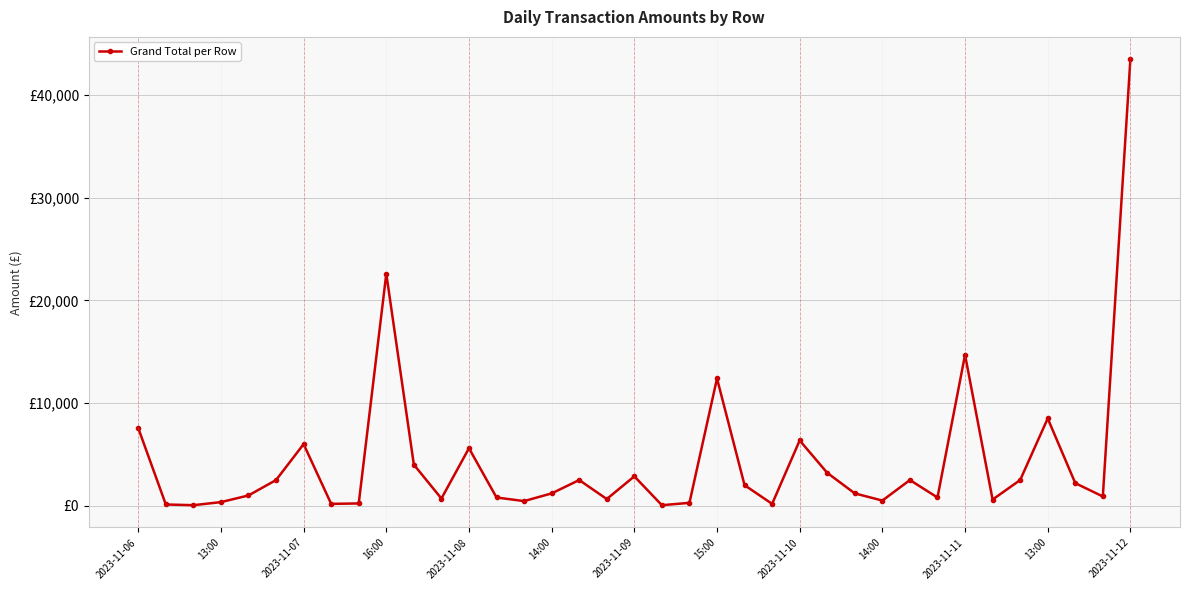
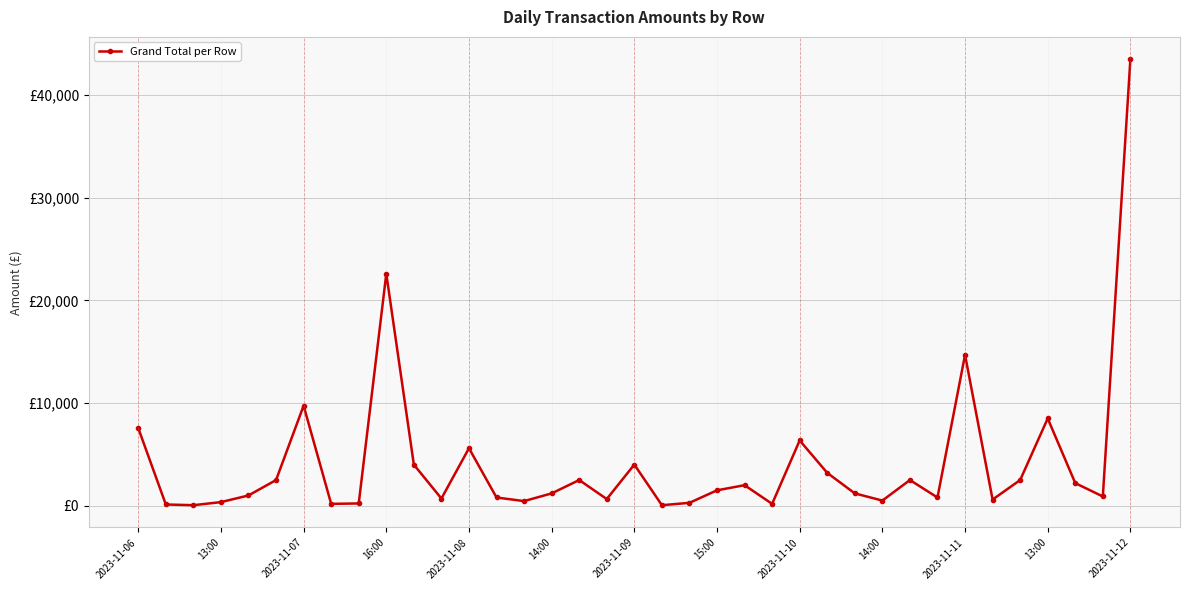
  {
    "2023-11-06": "£7,600",
-   "2023-11-07": "£6,000",
+   "2023-11-07": "£9,700",
    "16:00": "£22,600",
    "2023-11-08": "£5,600",
-   "2023-11-09": "£2,900",
-   "15:00": "£12,400",
+   "2023-11-09": "£4,000",
+   "15:00": "£1,500",
    "2023-11-10": "£6,400",
    "2023-11-11": "£14,700",
    "2023-11-12": "£43,500"
  }
